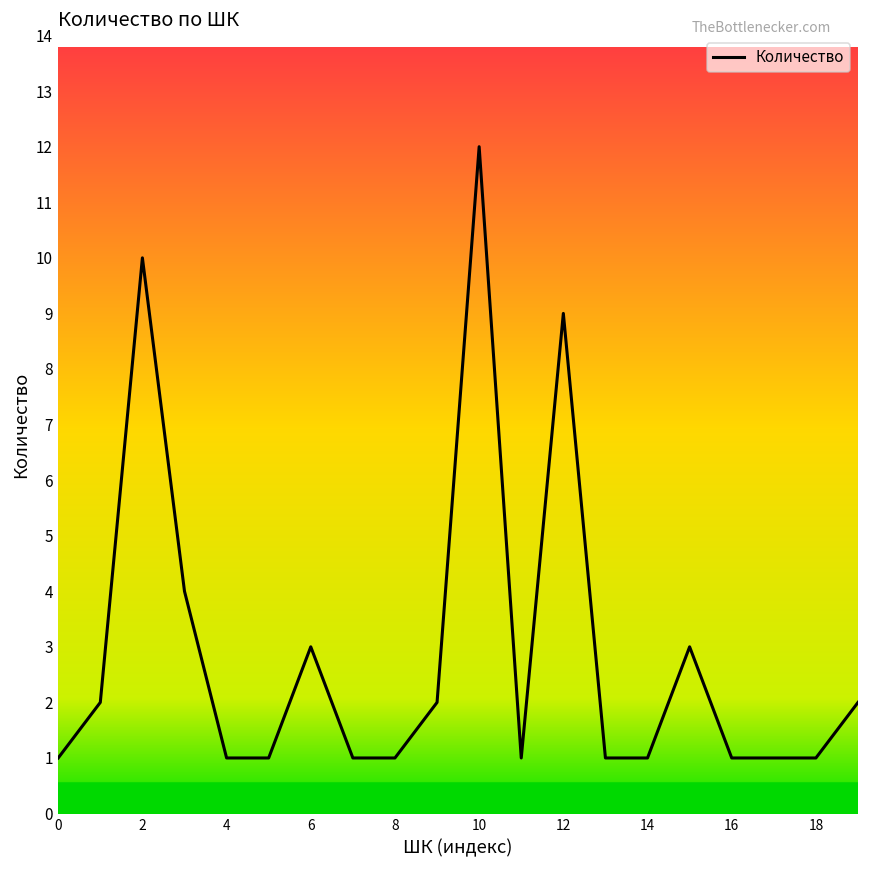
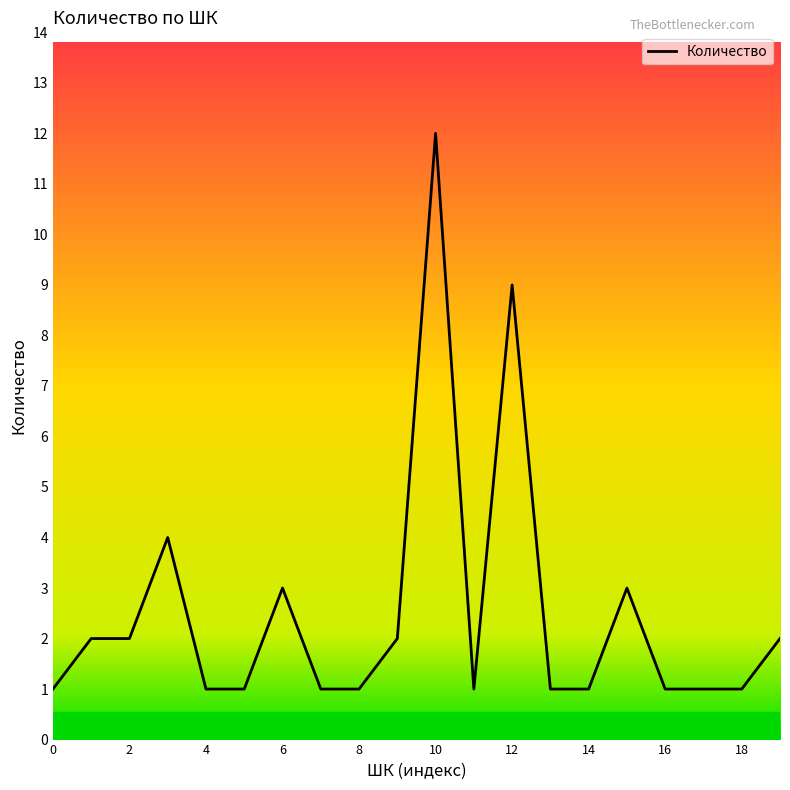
  {
    "0": 1,
-   "2": 10,
+   "2": 2,
    "4": 1,
    "6": 3,
    "8": 1,
    "10": 12,
    "12": 9,
    "14": 1,
    "16": 1,
    "18": 1
  }
